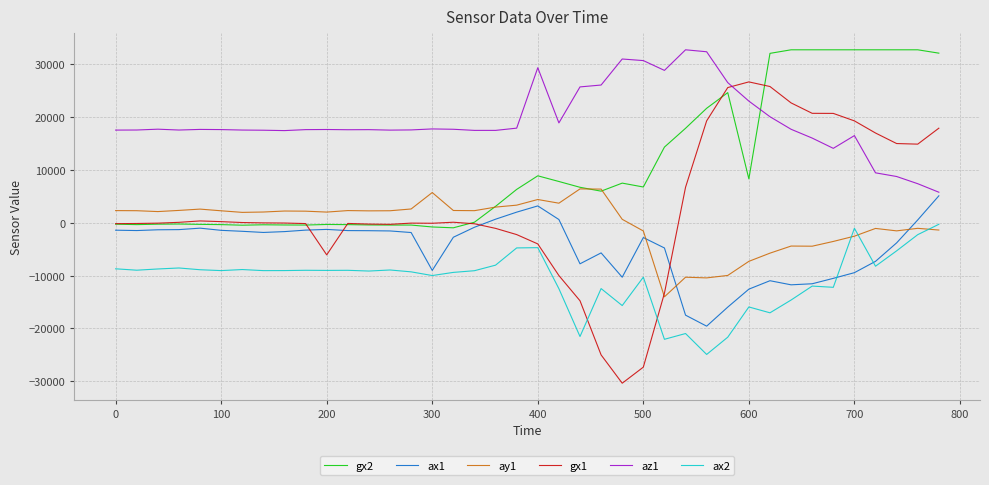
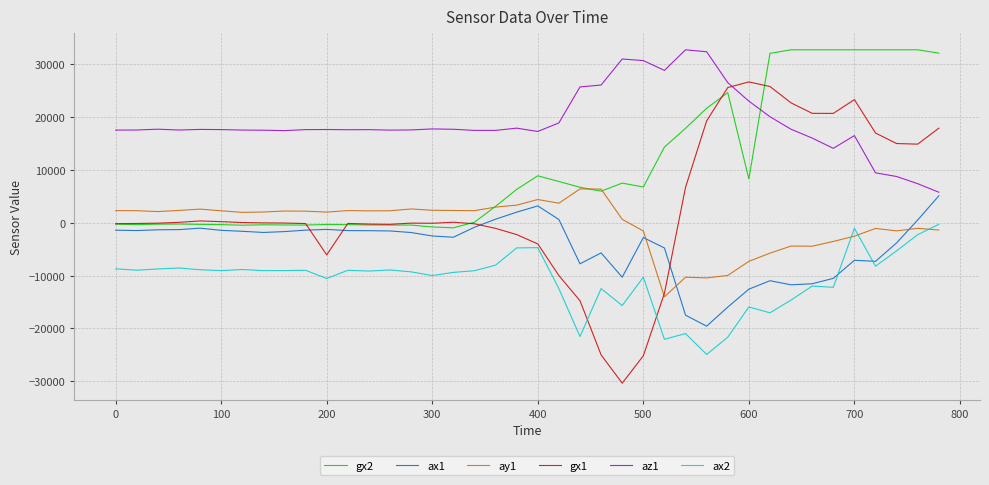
  {
    "gx2": {
      "100": 0,
      "200": 0,
      "300": -1000,
      "400": 9000,
      "500": 7000,
      "600": 8000,
      "700": 33000
    },
    "ax1": {
      "0": -1000,
      "100": -1000,
      "200": -1000,
-     "300": -9000,
+     "300": -2000,
      "400": 3000,
      "500": -3000,
      "600": -13000,
-     "700": -9000
+     "700": -7000
    },
    "ay1": {
      "0": 2000,
      "100": 2000,
      "200": 2000,
-     "300": 6000,
+     "300": 2000,
      "400": 4000,
      "500": -2000,
      "600": -7000,
      "700": -3000
    },
    "gx1": {
      "100": 0,
      "200": -6000,
      "300": 0,
      "400": -4000,
-     "500": -27000,
+     "500": -25000,
      "600": 27000,
-     "700": 19000
+     "700": 23000
    },
    "az1": {
      "0": 18000,
      "100": 18000,
      "200": 18000,
      "300": 18000,
-     "400": 29000,
+     "400": 17000,
      "500": 31000,
      "600": 23000,
      "700": 17000
    },
    "ax2": {
      "0": -9000,
      "100": -9000,
-     "200": -9000,
+     "200": -11000,
      "300": -10000,
      "400": -5000,
      "500": -10000,
      "600": -16000,
      "700": -1000
    }
  }
